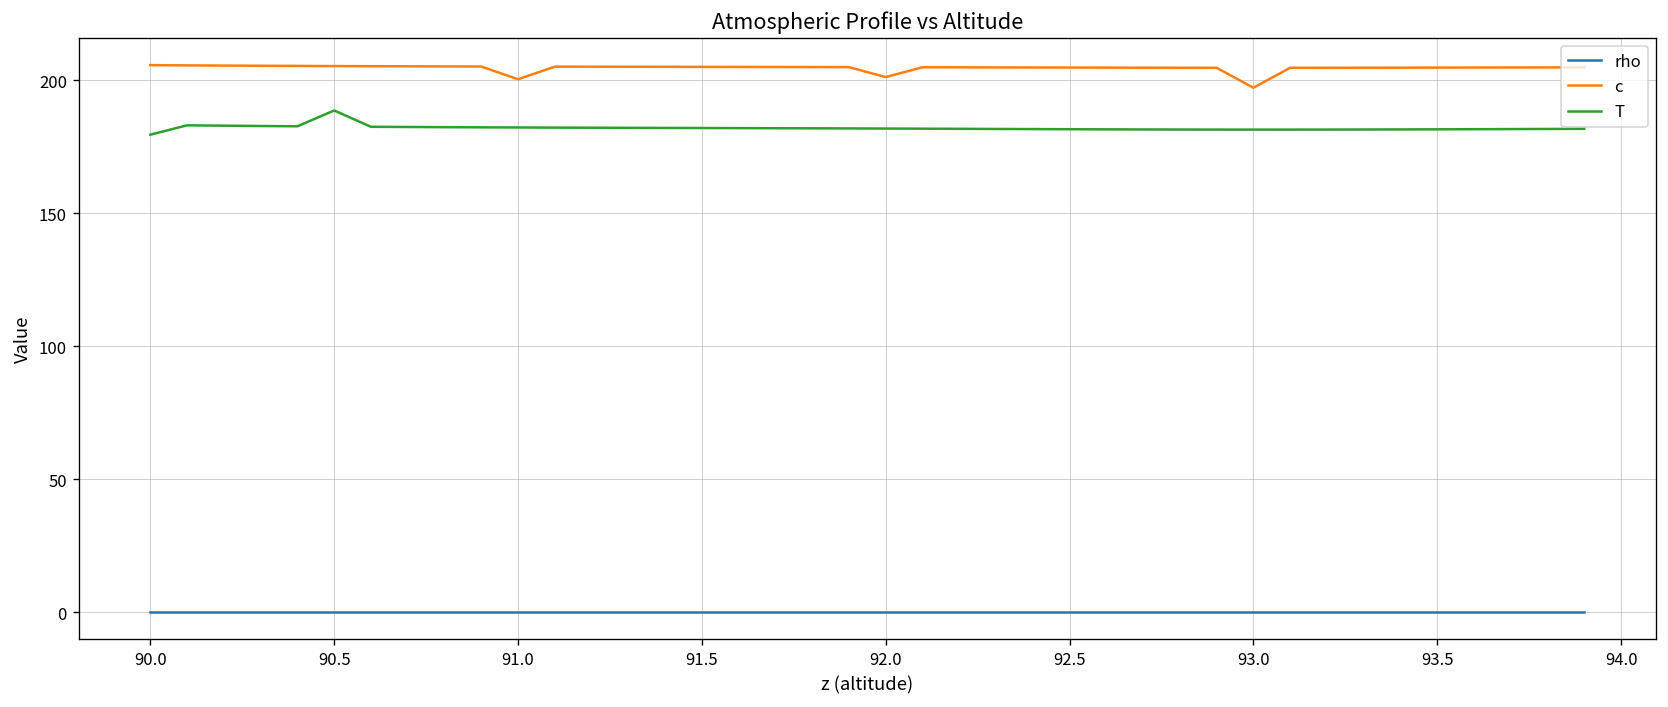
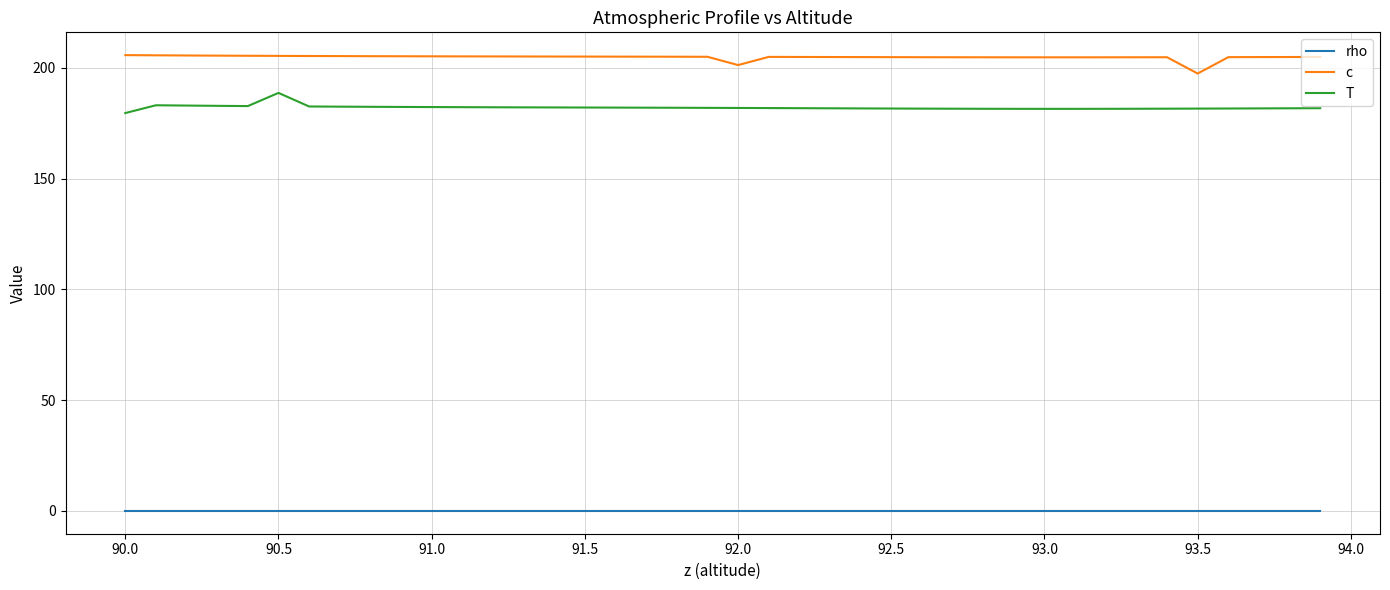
  {
    "rho": {
      "90.0": 0,
      "90.5": 0,
      "91.0": 0,
      "91.5": 0,
      "92.0": 0,
      "92.5": 0,
      "93.0": 0,
      "93.5": 0
    },
    "c": {
      "90.0": 206,
      "90.5": 205,
-     "91.0": 200,
+     "91.0": 205,
      "91.5": 205,
      "92.0": 201,
      "92.5": 205,
-     "93.0": 197,
-     "93.5": 205
+     "93.0": 205,
+     "93.5": 197
    },
    "T": {
      "90.0": 180,
      "90.5": 189,
      "91.0": 182,
      "91.5": 182,
      "92.0": 182,
      "92.5": 182,
      "93.0": 181,
      "93.5": 182
    }
  }
